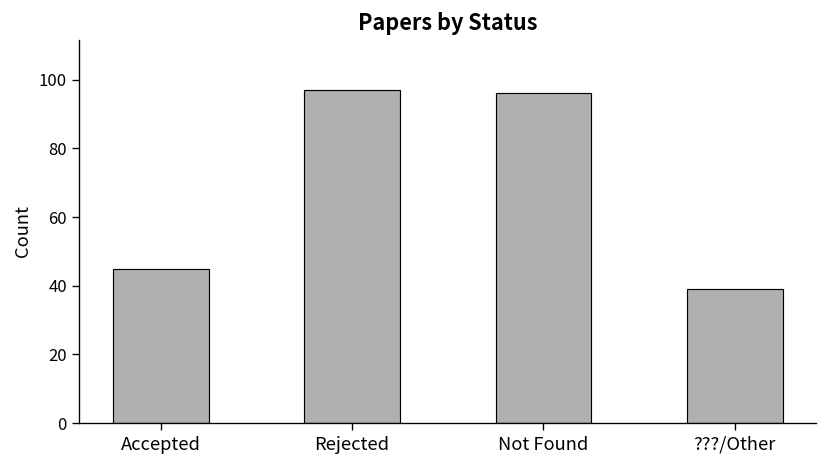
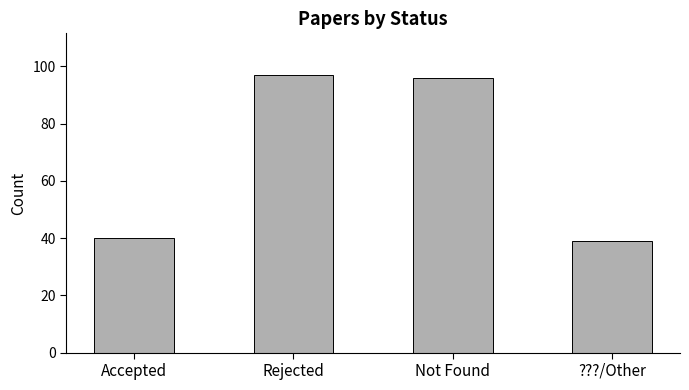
  {
-   "Accepted": 45,
+   "Accepted": 40,
    "Rejected": 97,
    "Not Found": 96,
    "???/Other": 39
  }
